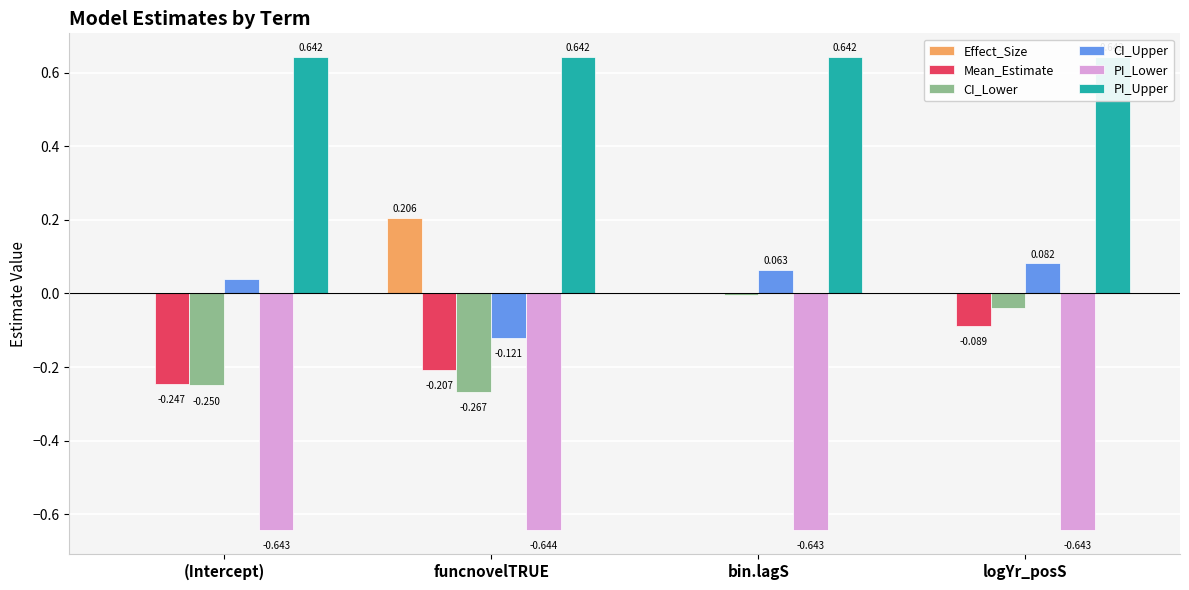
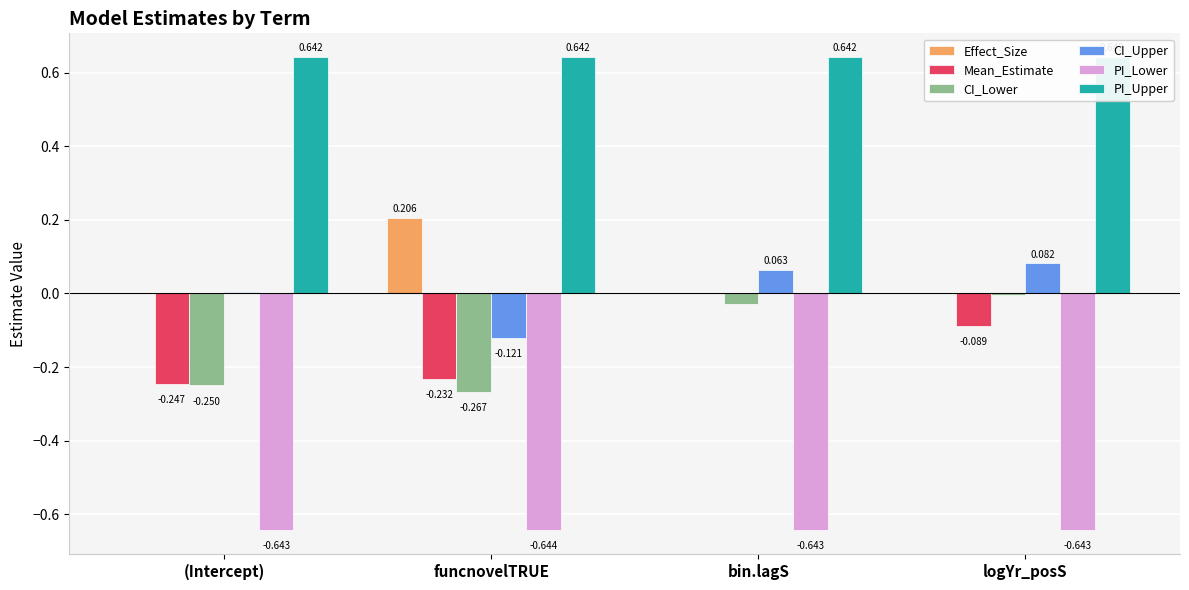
  {
    "Effect_Size": {
      "funcnovelTRUE": 0.206
    },
    "Mean_Estimate": {
      "(Intercept)": -0.247,
-     "funcnovelTRUE": -0.207,
+     "funcnovelTRUE": -0.232,
      "logYr_posS": -0.089
    },
    "CI_Lower": {
-     "bin.lagS": 0.00,
-     "logYr_posS": -0.04
+     "bin.lagS": -0.03,
+     "logYr_posS": 0.00
    },
    "CI_Upper": {
-     "(Intercept)": 0.04
+     "(Intercept)": 0.00
    },
    "PI_Lower": {
      "(Intercept)": -0.643,
      "funcnovelTRUE": -0.644,
      "bin.lagS": -0.643,
      "logYr_posS": -0.643
    },
    "PI_Upper": {
      "(Intercept)": 0.642,
      "funcnovelTRUE": 0.642,
      "bin.lagS": 0.642
    }
  }
